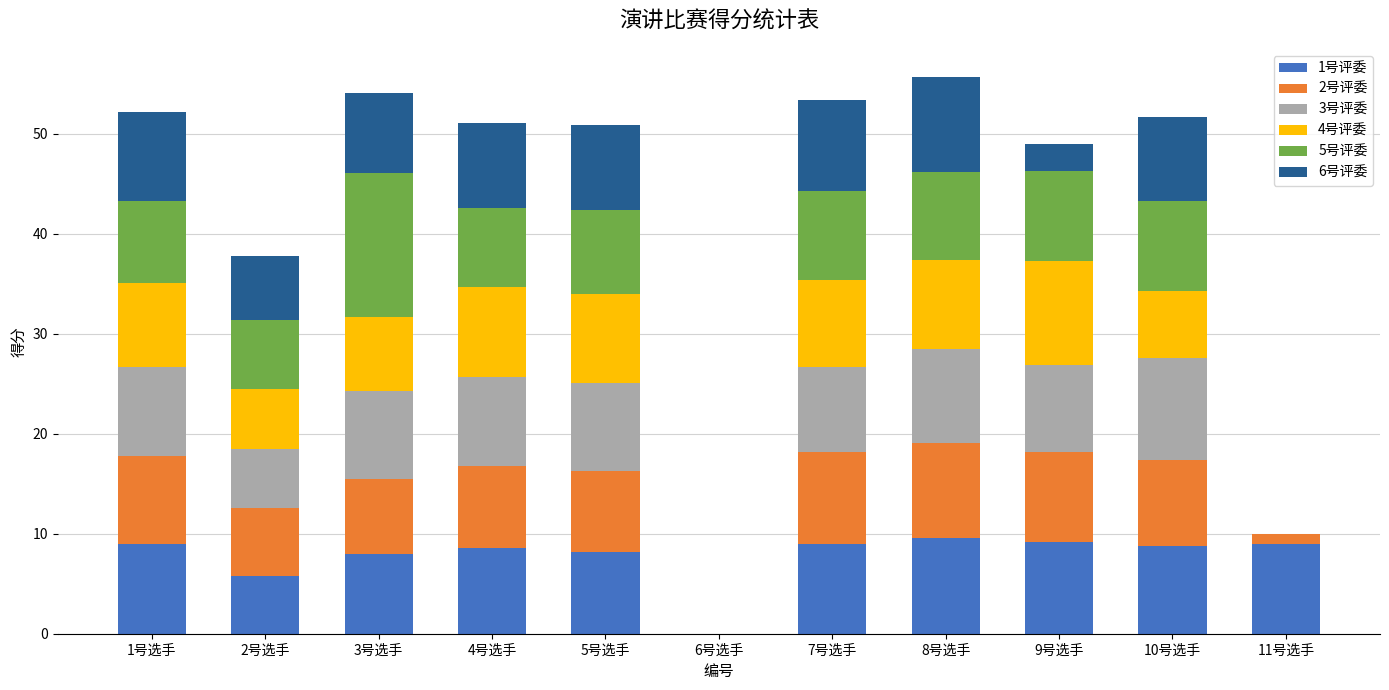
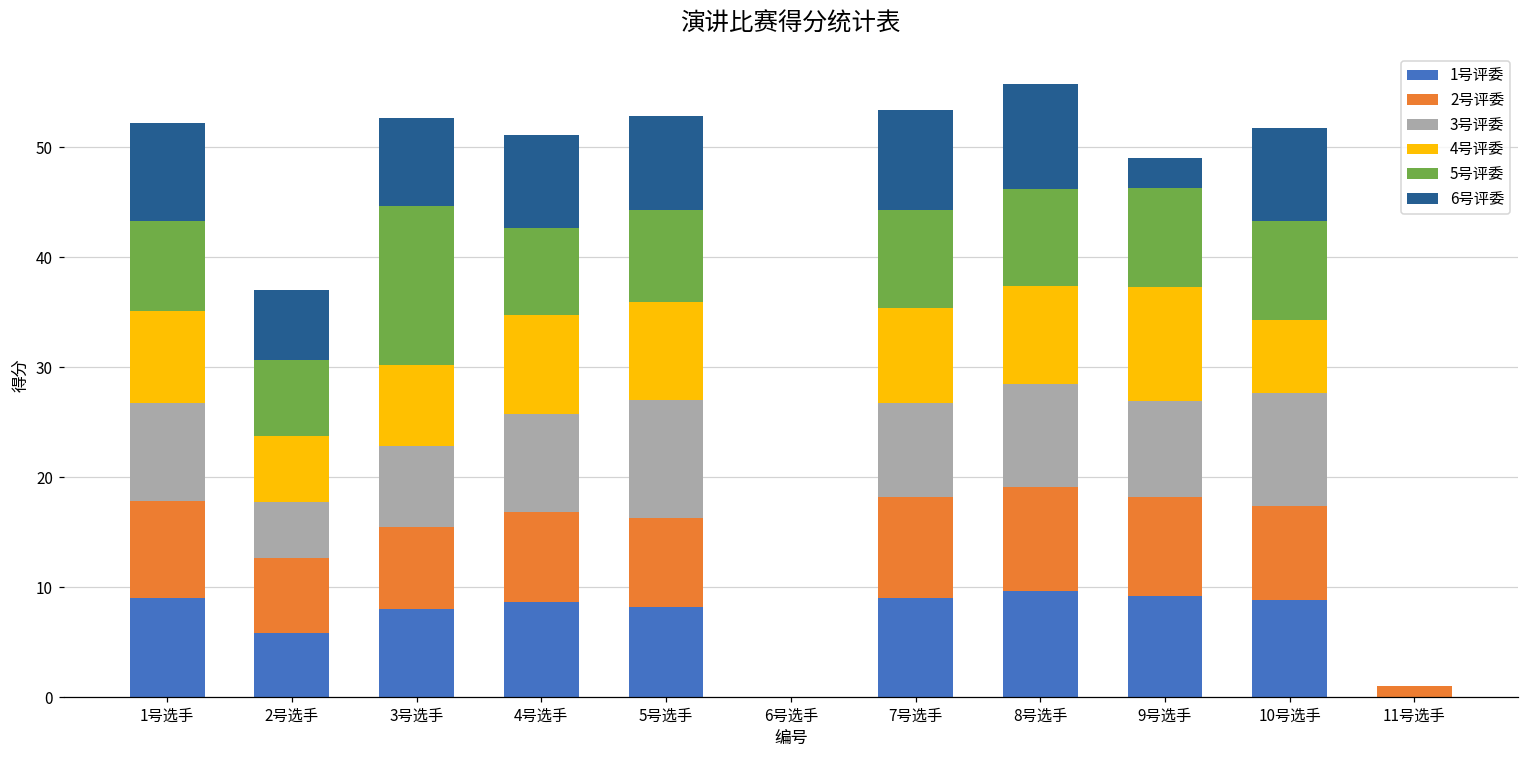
  {
    "1号评委": {
      "1号选手": 9,
      "2号选手": 6,
      "3号选手": 8,
      "4号选手": 8.6,
      "5号选手": 8,
      "6号选手": 0,
      "7号选手": 9,
      "8号选手": 9.6,
      "9号选手": 9,
      "10号选手": 9,
-     "11号选手": 9
+     "11号选手": 0
    },
    "2号评委": {
      "1号选手": 8.8,
      "2号选手": 6.8,
      "3号选手": 7.5,
      "4号选手": 8.2,
      "5号选手": 8.1,
      "6号选手": 0.0,
      "7号选手": 9.2,
      "8号选手": 9.5,
      "9号选手": 9.0,
      "10号选手": 8.6,
      "11号选手": 1.0
    },
    "3号评委": {
      "1号选手": 8.9,
-     "2号选手": 5.9,
-     "3号选手": 8.8,
+     "2号选手": 5.1,
+     "3号选手": 7.3,
      "4号选手": 8.9,
-     "5号选手": 8.8,
+     "5号选手": 10.7,
      "6号选手": 0.0,
      "7号选手": 8.5,
      "8号选手": 9.4,
      "9号选手": 8.7,
      "10号选手": 10.2,
      "11号选手": 0.0
    },
    "4号评委": {
      "1号选手": 8.4,
      "2号选手": 6.0,
      "3号选手": 7.4,
      "4号选手": 9.0,
      "5号选手": 8.9,
      "6号选手": 0.0,
      "7号选手": 8.7,
      "8号选手": 8.9,
      "9号选手": 10.4,
      "10号选手": 6.7,
      "11号选手": 0.0
    },
    "5号评委": {
      "1号选手": 8.2,
      "2号选手": 6.9,
      "3号选手": 14.4,
      "4号选手": 7.9,
      "5号选手": 8.4,
      "6号选手": 0.0,
      "7号选手": 8.9,
      "8号选手": 8.8,
      "9号选手": 9.0,
      "10号选手": 9.0,
      "11号选手": 0.0
    },
    "6号评委": {
      "1号选手": 8.9,
      "2号选手": 6.4,
      "3号选手": 8.0,
      "4号选手": 8.5,
      "5号选手": 8.5,
      "6号选手": 0.0,
      "7号选手": 9.1,
      "8号选手": 9.5,
      "9号选手": 2.7,
      "10号选手": 8.4,
      "11号选手": 0.0
    }
  }
